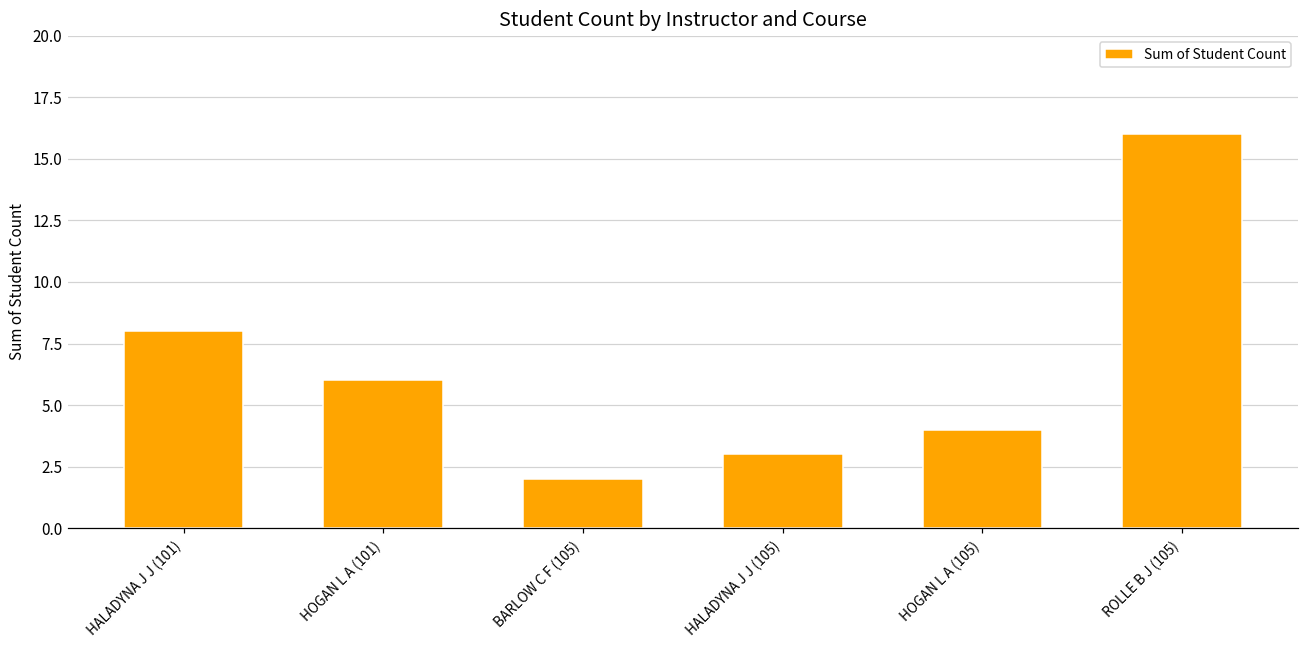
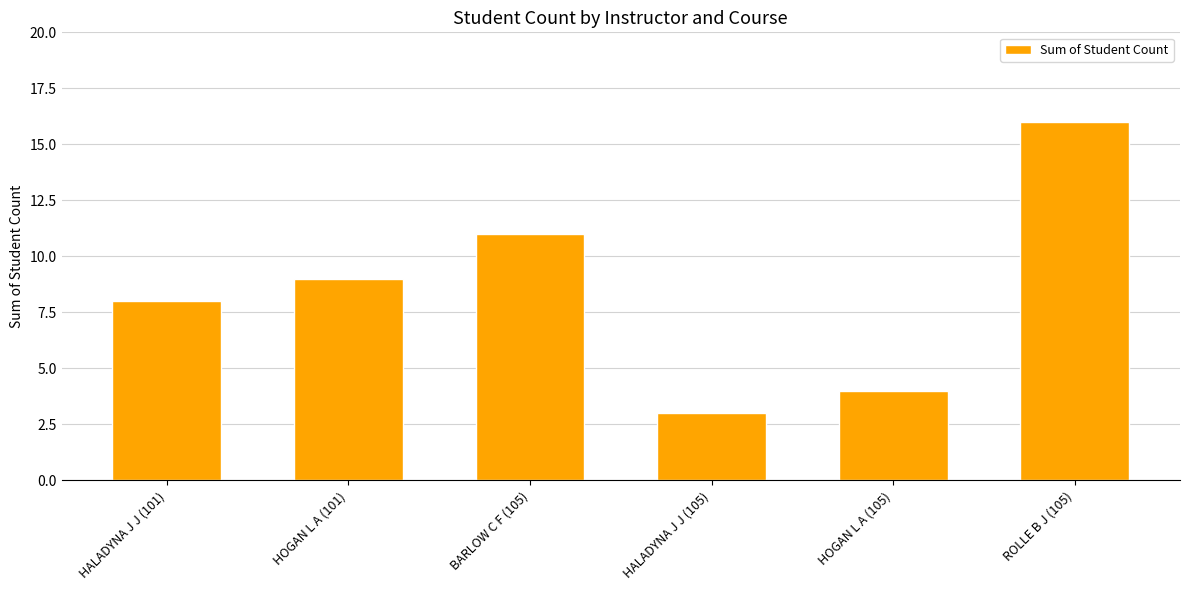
  {
    "HALADYNA J J (101)": 8,
-   "HOGAN L A (101)": 6,
-   "BARLOW C F (105)": 2,
+   "HOGAN L A (101)": 9,
+   "BARLOW C F (105)": 11,
    "HALADYNA J J (105)": 3,
    "HOGAN L A (105)": 4,
    "ROLLE B J (105)": 16
  }
